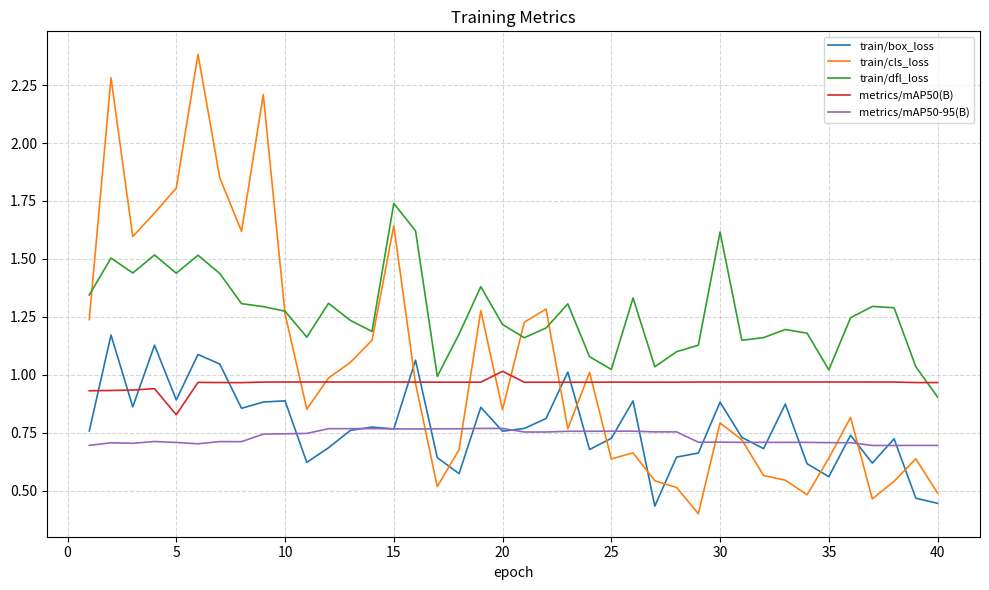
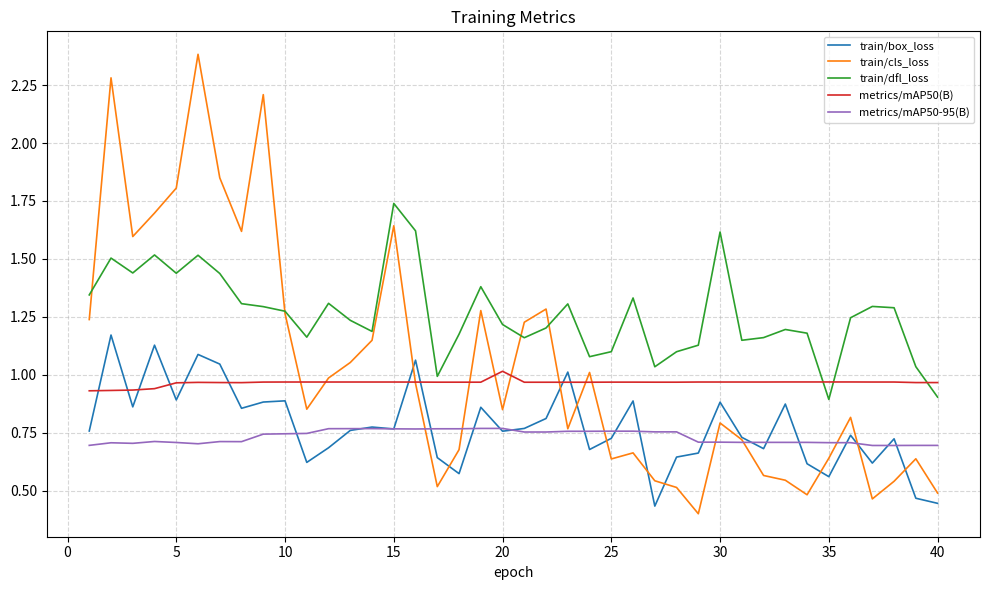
  {
    "train/box_loss": {
      "5": 0.89,
      "10": 0.89,
      "20": 0.76,
      "25": 0.73,
      "30": 0.88,
      "35": 0.56,
      "40": 0.44
    },
    "train/cls_loss": {
      "5": 1.81,
      "15": 1.64,
      "20": 0.85,
      "25": 0.64,
      "30": 0.79,
      "35": 0.64,
      "40": 0.49
    },
    "train/dfl_loss": {
      "5": 1.44,
      "15": 1.74,
      "20": 1.22,
-     "25": 1.02,
+     "25": 1.10,
      "30": 1.62,
-     "35": 1.02,
+     "35": 0.89,
      "40": 0.90
    },
    "metrics/mAP50(B)": {
-     "5": 0.83,
+     "5": 0.97,
      "10": 0.97,
      "15": 0.97,
      "20": 1.01,
      "25": 0.97,
      "30": 0.97,
      "35": 0.97,
      "40": 0.97
    },
    "metrics/mAP50-95(B)": {
      "5": 0.71,
      "10": 0.75,
      "20": 0.77,
      "25": 0.76,
      "30": 0.71,
      "35": 0.71,
      "40": 0.69
    }
  }
